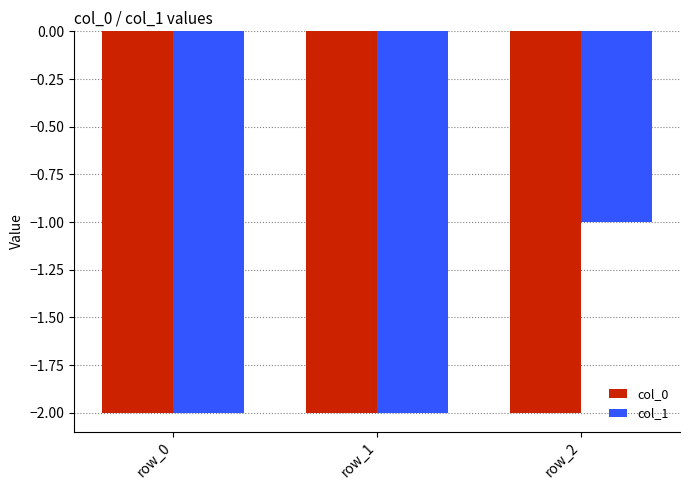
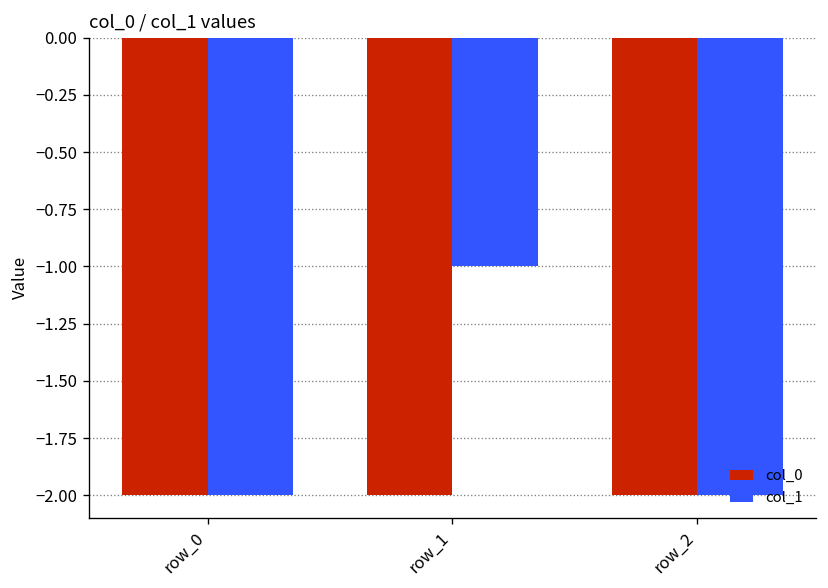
  {
    "col_0": {
      "row_0": -2,
      "row_1": -2,
      "row_2": -2
    },
    "col_1": {
      "row_0": -2,
-     "row_1": -2,
-     "row_2": -1
+     "row_1": -1,
+     "row_2": -2
    }
  }
